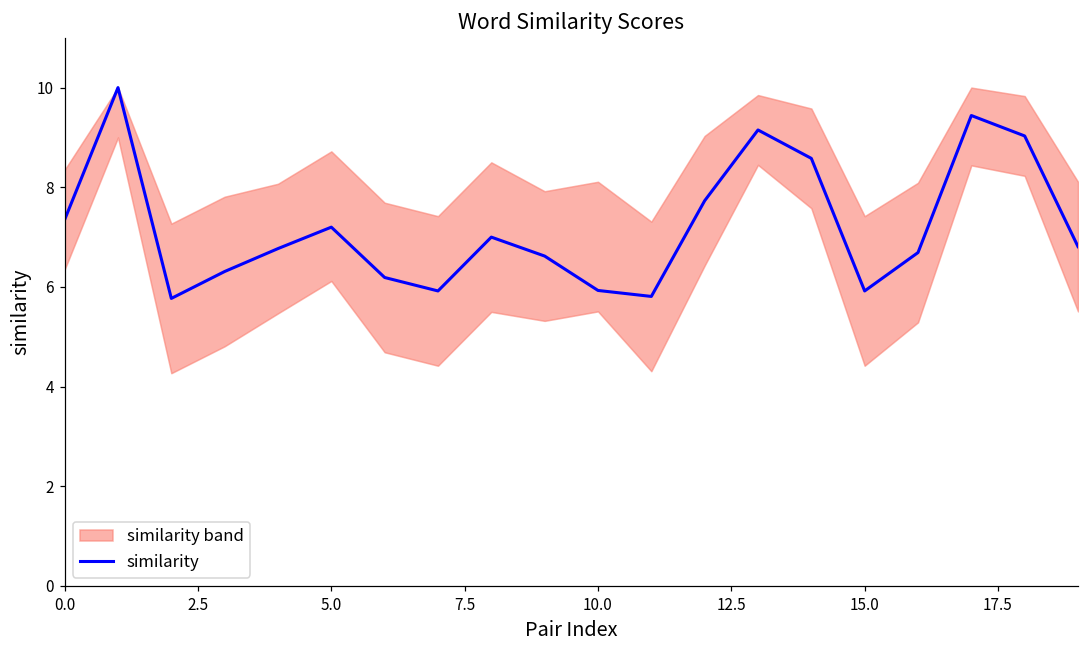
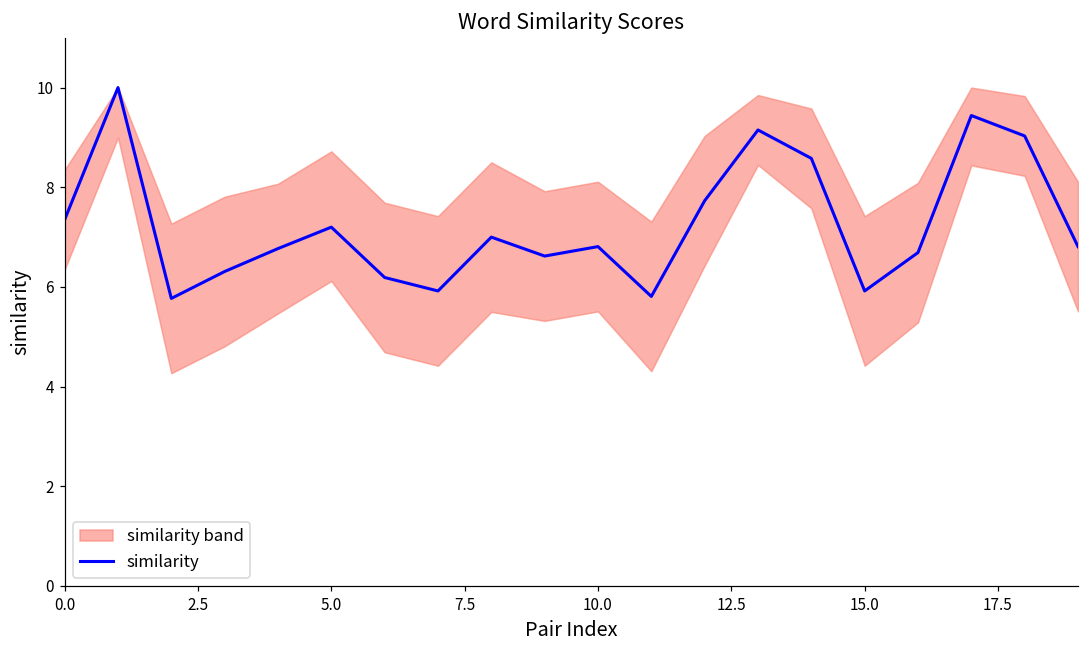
  {
    "similarity": {
      "0.0": 7.4,
      "5.0": 7.2,
-     "10.0": 5.9,
+     "10.0": 6.8,
      "15.0": 5.9
    }
  }
